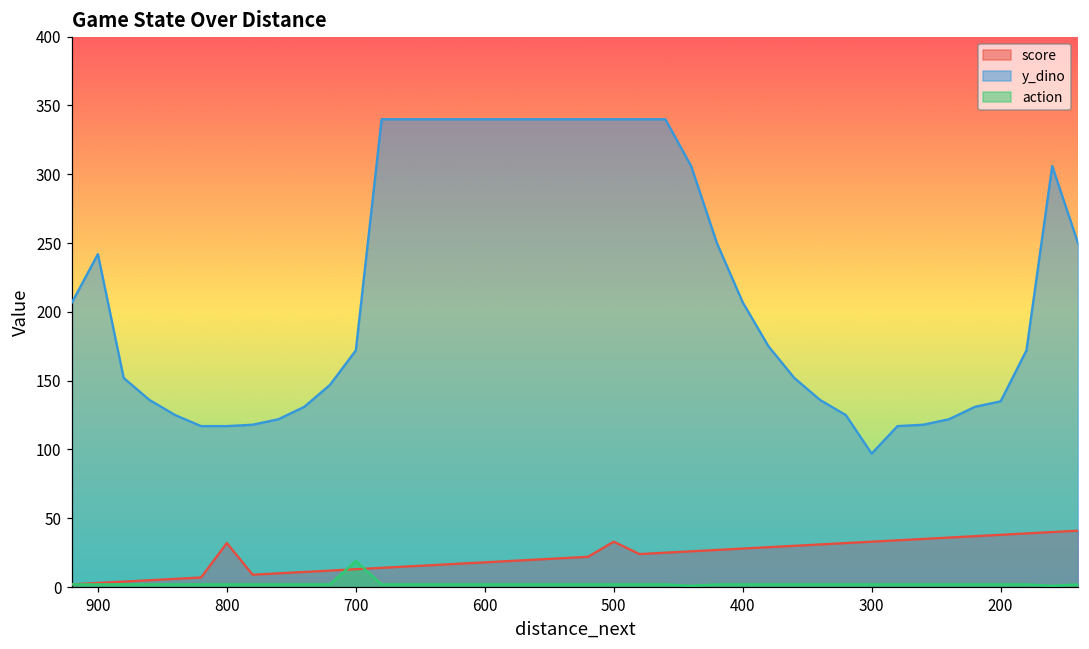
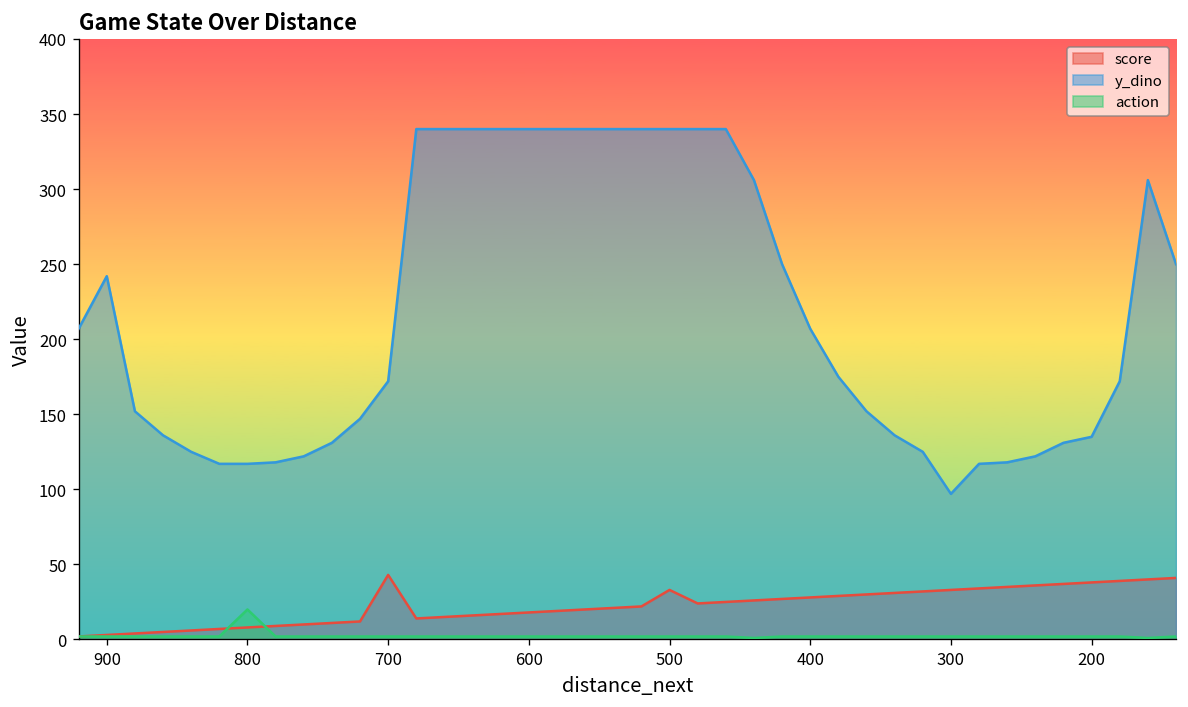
  {
    "score": {
-     "800": 32,
-     "700": 13,
+     "800": 8,
+     "700": 43,
      "600": 18,
      "500": 33,
      "400": 28,
      "300": 33,
      "200": 38
    },
    "y_dino": {
      "900": 242,
      "800": 117,
      "700": 172,
      "600": 340,
      "500": 340,
      "400": 207,
      "300": 97,
      "200": 135
    },
    "action": {
-     "800": 2,
-     "700": 19,
+     "800": 20,
+     "700": 2,
      "600": 2,
      "500": 2,
      "400": 2,
      "300": 2,
      "200": 2
    }
  }
